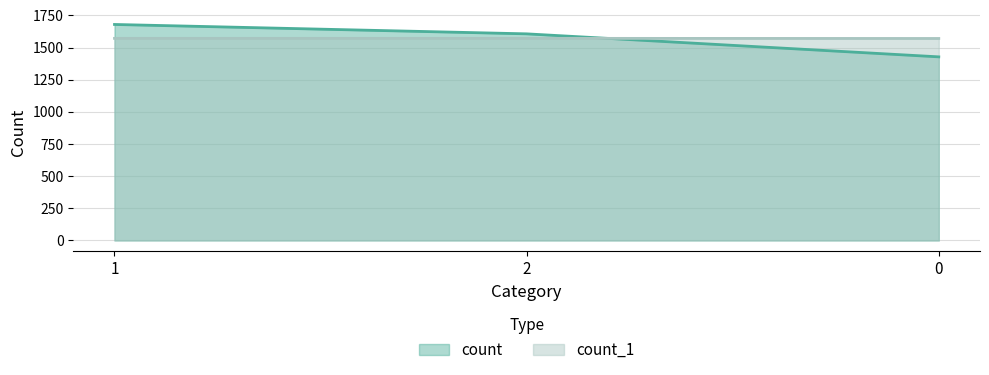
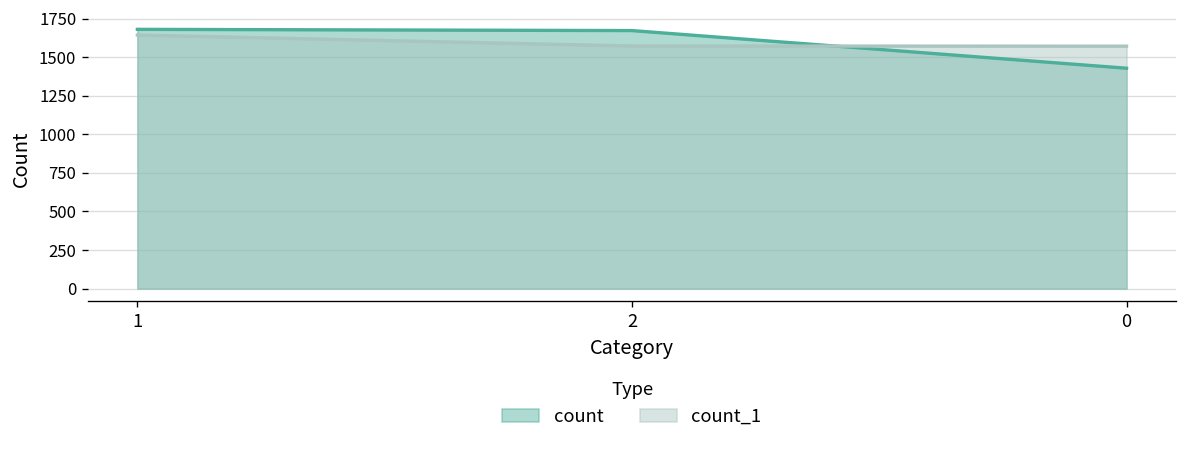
  {
    "count": {
      "1": 1680,
-     "2": 1610,
+     "2": 1670,
      "0": 1430
    },
    "count_1": {
-     "1": 1570,
+     "1": 1640,
      "2": 1570,
      "0": 1570
    }
  }
